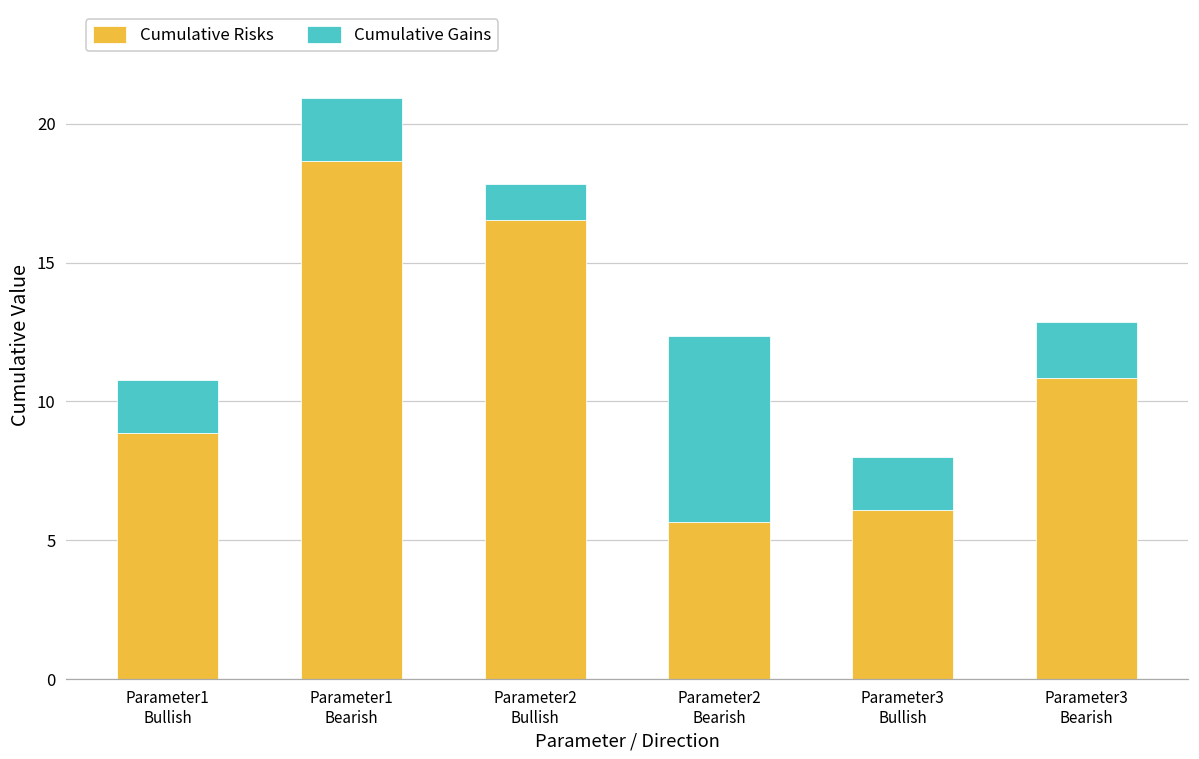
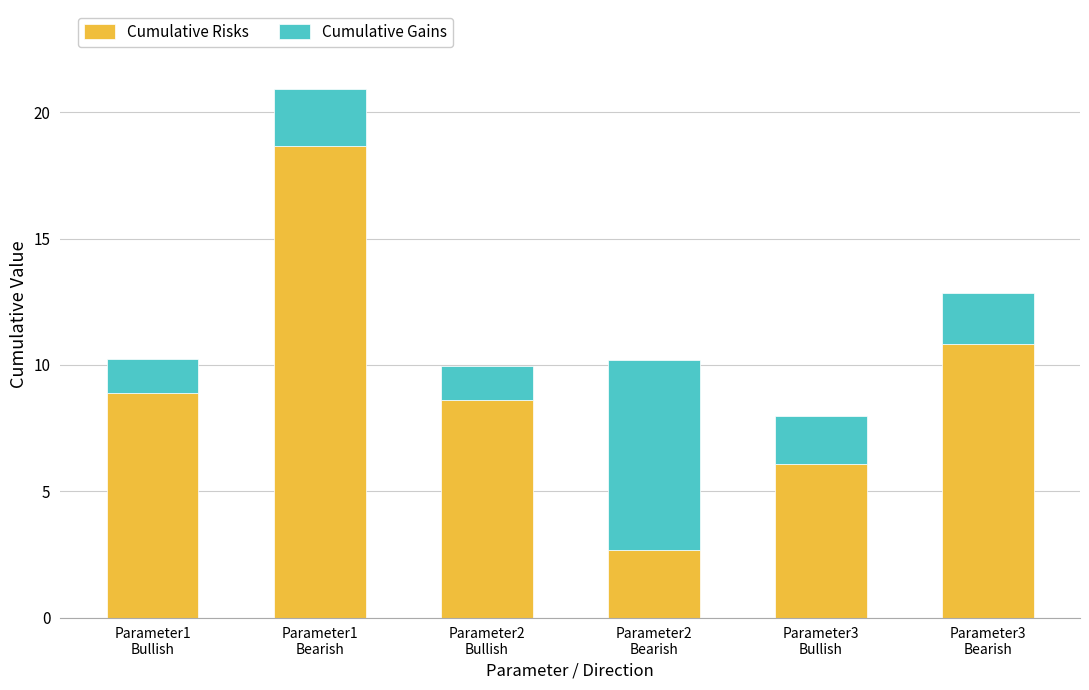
  {
    "Cumulative Risks": {
      "Parameter1 Bullish": 8.9,
      "Parameter1 Bearish": 18.7,
-     "Parameter2 Bullish": 16.5,
-     "Parameter2 Bearish": 5.7,
+     "Parameter2 Bullish": 8.6,
+     "Parameter2 Bearish": 2.7,
      "Parameter3 Bullish": 6.1,
      "Parameter3 Bearish": 10.8
    },
    "Cumulative Gains": {
-     "Parameter1 Bullish": 1.9,
+     "Parameter1 Bullish": 1.4,
      "Parameter1 Bearish": 2.2,
      "Parameter2 Bullish": 1.3,
-     "Parameter2 Bearish": 6.7,
+     "Parameter2 Bearish": 7.5,
      "Parameter3 Bullish": 1.9,
      "Parameter3 Bearish": 2.0
    }
  }
